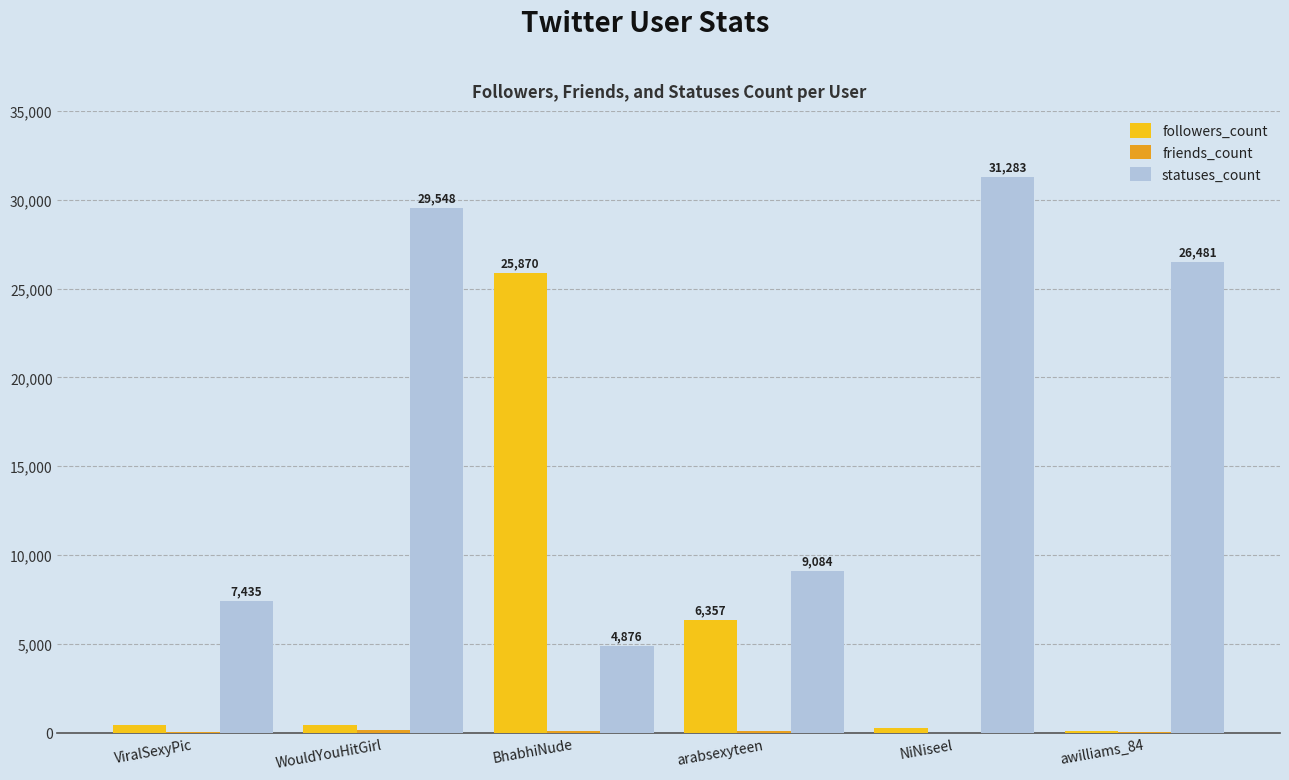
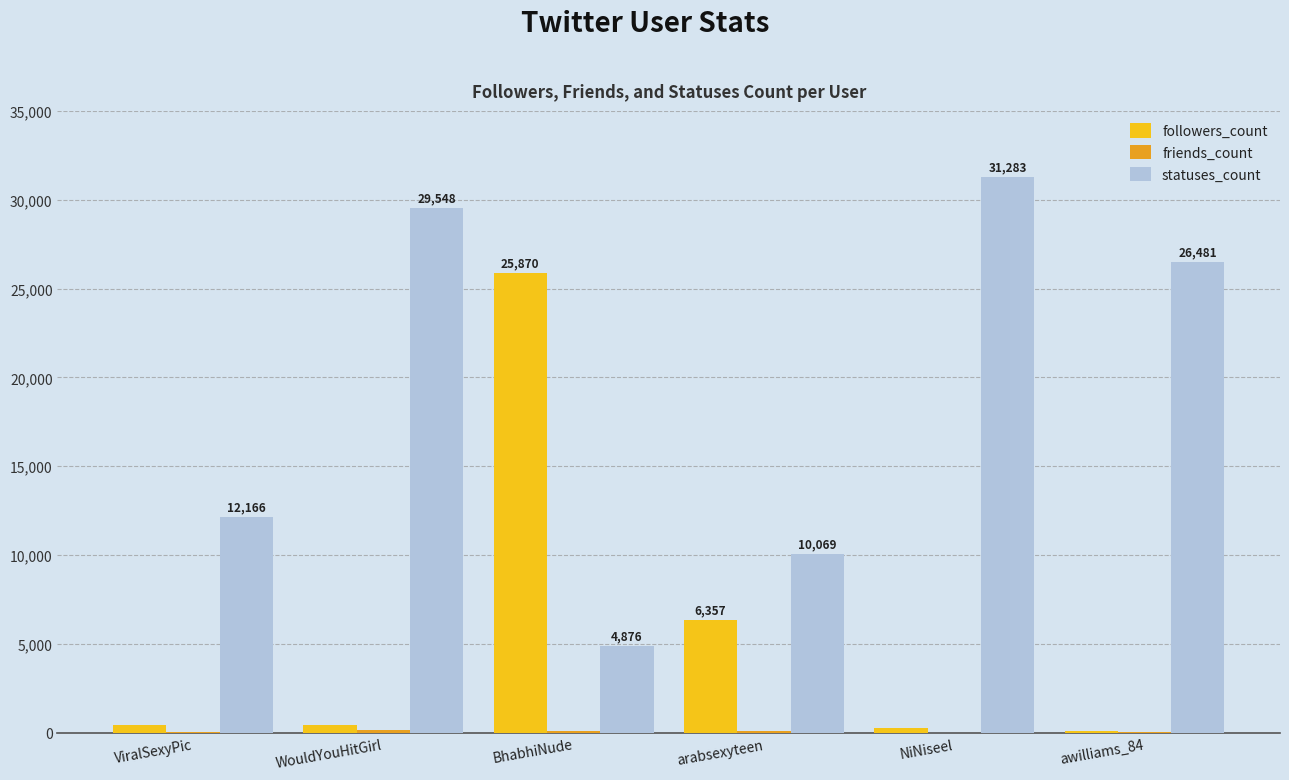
  {
    "statuses_count": {
-     "ViralSexyPic": "7,435",
+     "ViralSexyPic": "12,166",
      "WouldYouHitGirl": "29,548",
      "BhabhiNude": "4,876",
-     "arabsexyteen": "9,084",
+     "arabsexyteen": "10,069",
      "NiNiseel": "31,283",
      "awilliams_84": "26,481"
    }
  }
